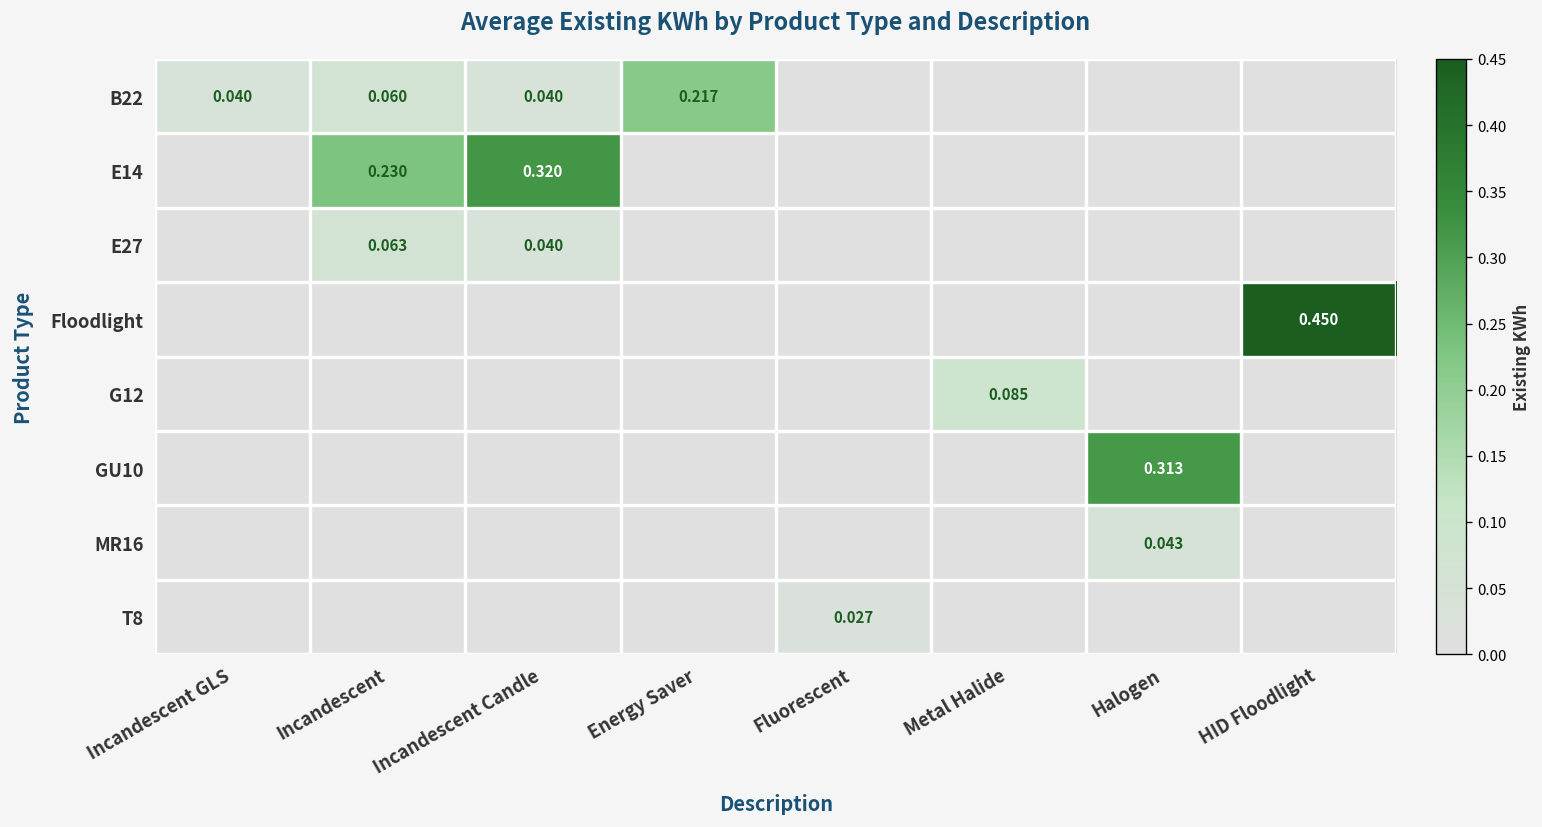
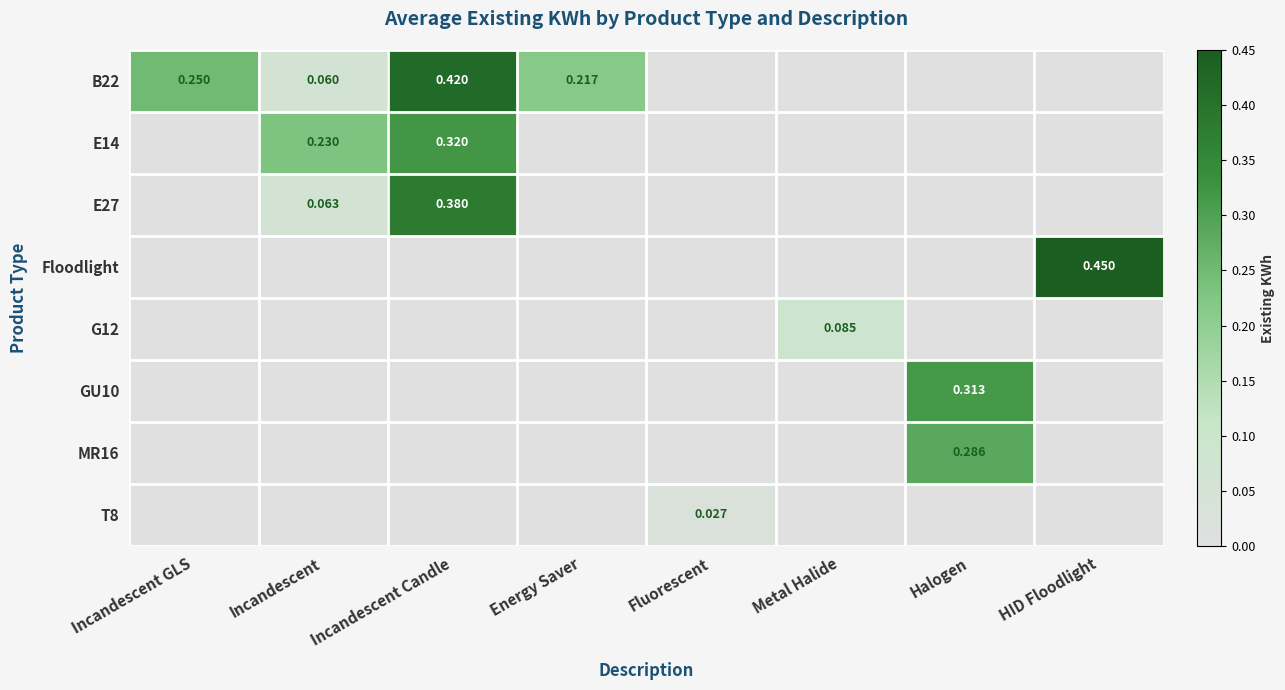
  {
    "B22": {
-     "Incandescent GLS": 0.040,
+     "Incandescent GLS": 0.250,
      "Incandescent": 0.060,
-     "Incandescent Candle": 0.040,
+     "Incandescent Candle": 0.420,
      "Energy Saver": 0.217
    },
    "E14": {
      "Incandescent": 0.230,
      "Incandescent Candle": 0.320
    },
    "E27": {
      "Incandescent": 0.063,
-     "Incandescent Candle": 0.040
+     "Incandescent Candle": 0.380
    },
    "Floodlight": {
      "HID Floodlight": 0.450
    },
    "G12": {
      "Metal Halide": 0.085
    },
    "GU10": {
      "Halogen": 0.313
    },
    "MR16": {
-     "Halogen": 0.043
+     "Halogen": 0.286
    },
    "T8": {
      "Fluorescent": 0.027
    }
  }
